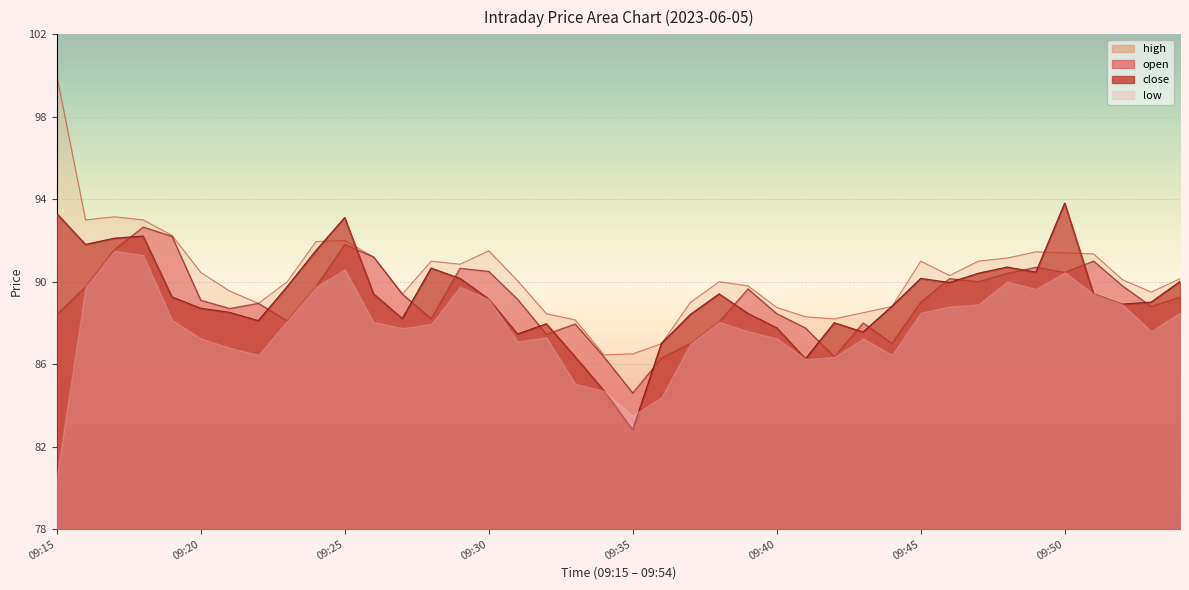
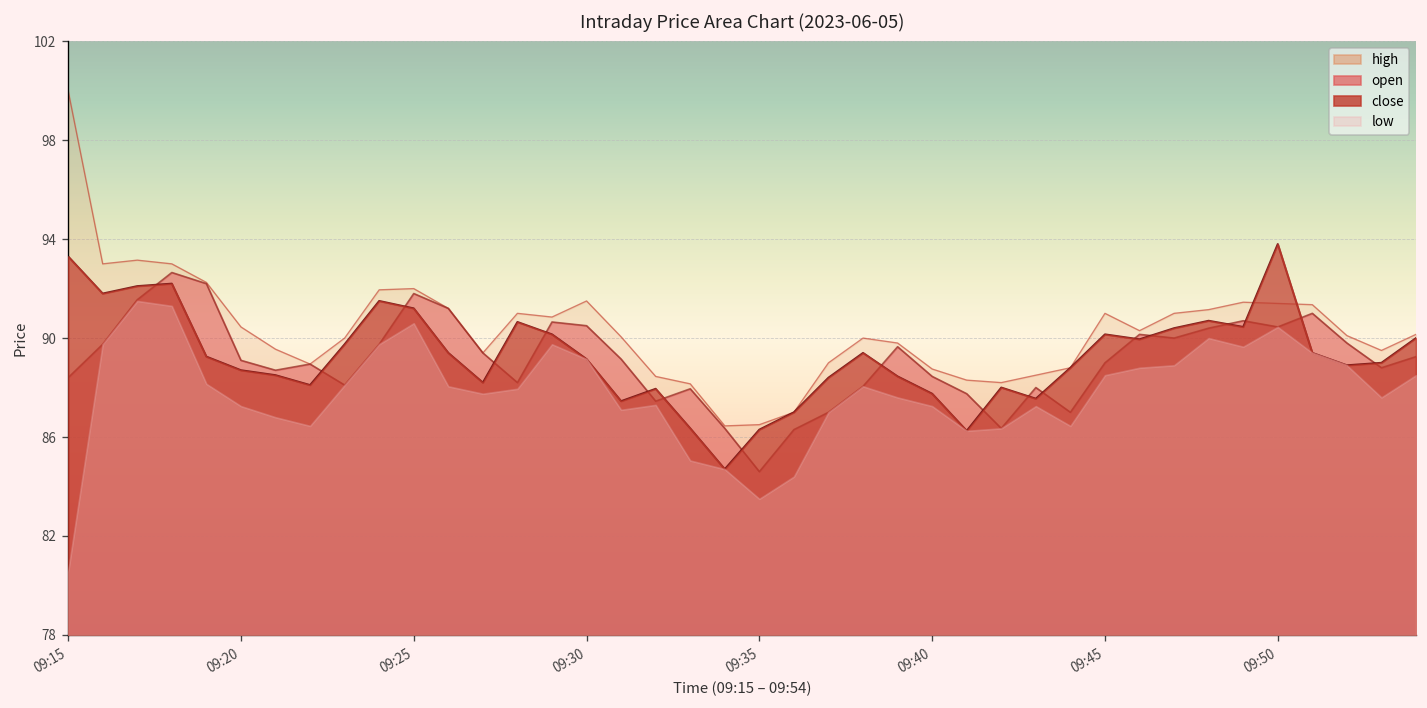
  {
    "close": {
      "09:15": 93.3,
      "09:20": 88.7,
-     "09:25": 93.1,
-     "09:35": 82.8,
+     "09:25": 91.2,
+     "09:35": 86.3,
      "09:40": 87.8,
      "09:45": 90.2,
      "09:50": 93.8
    }
  }
